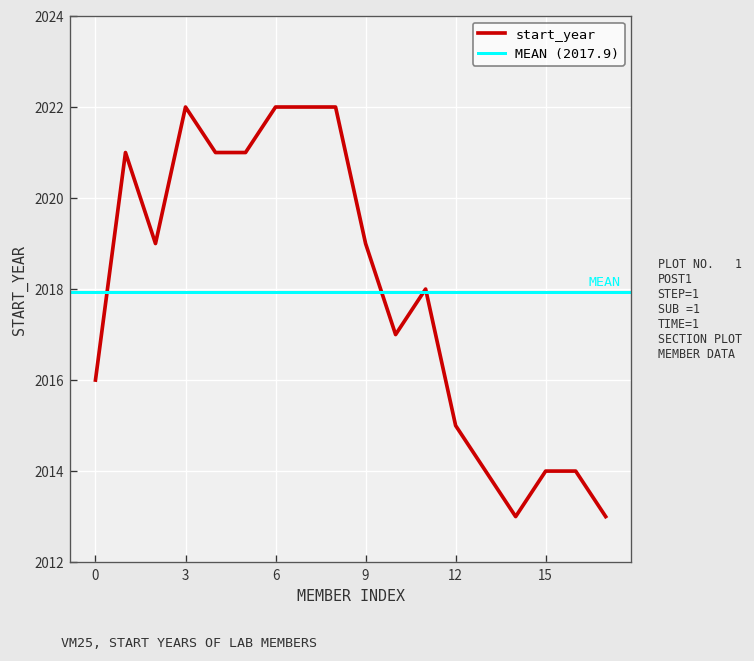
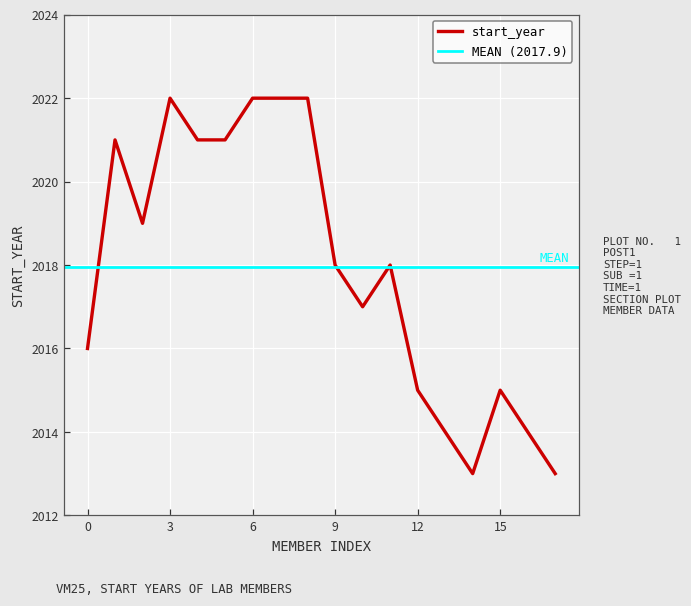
  {
    "0": 2016,
    "3": 2022,
    "6": 2022,
-   "9": 2019,
+   "9": 2018,
    "12": 2015,
-   "15": 2014
+   "15": 2015
  }
